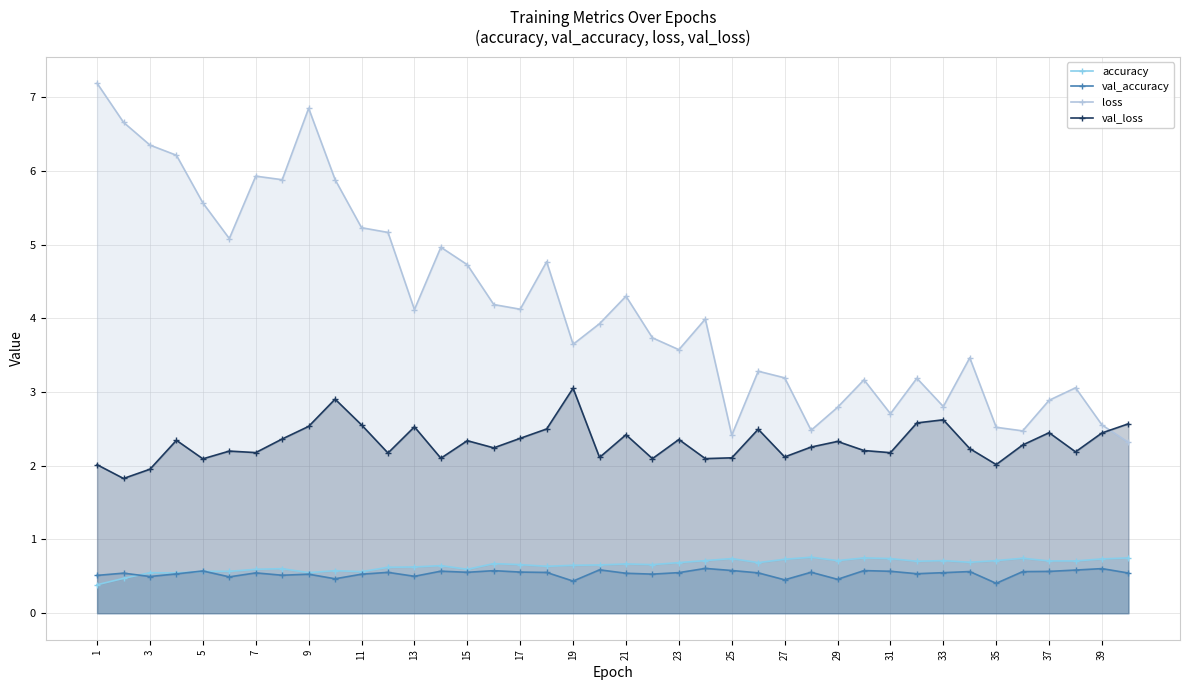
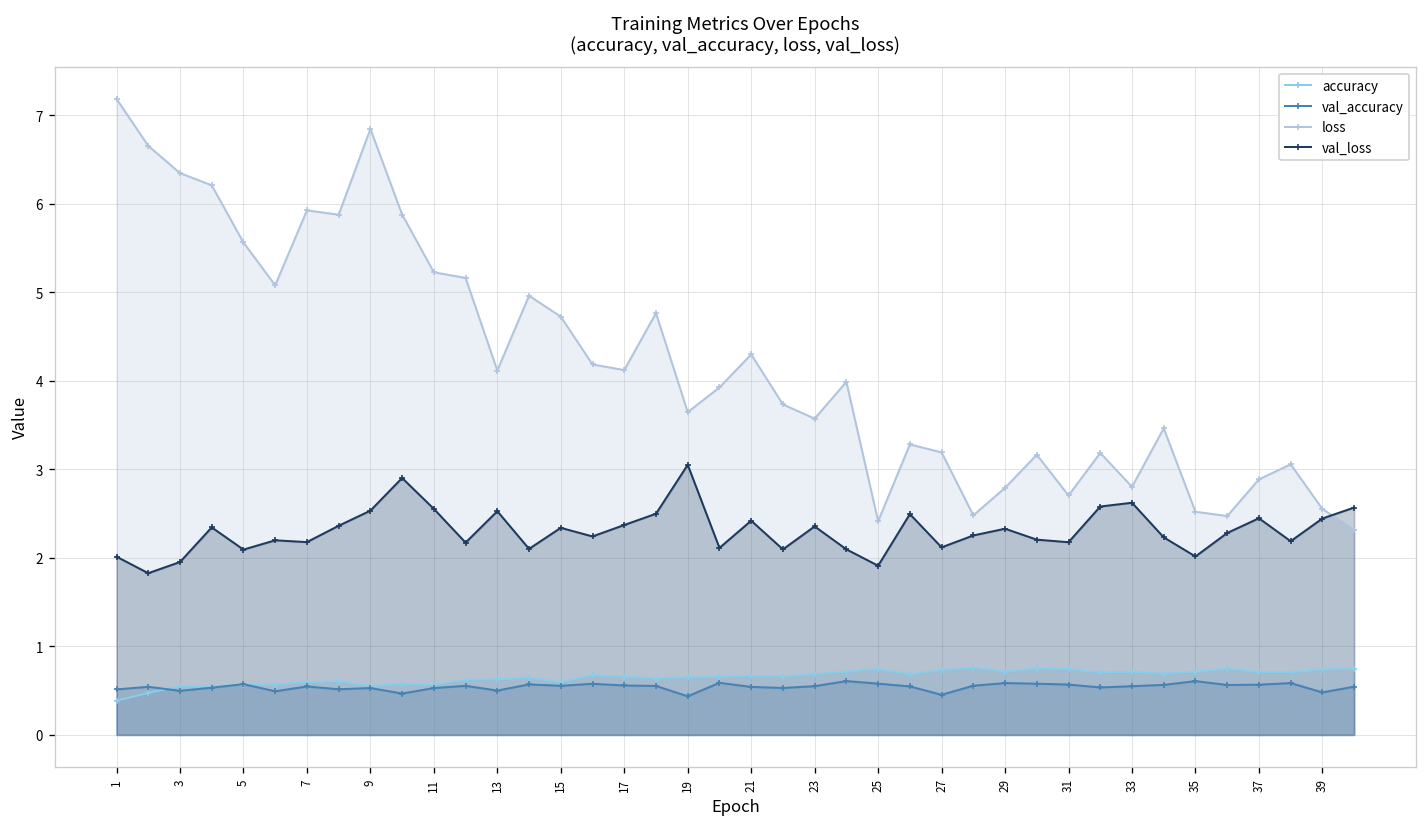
  {
    "val_accuracy": {
      "1": 0.5,
      "3": 0.5,
      "7": 0.5,
      "13": 0.5,
      "15": 0.6,
      "17": 0.6,
      "19": 0.4,
      "21": 0.5,
      "23": 0.6,
      "25": 0.6,
      "27": 0.5,
-     "29": 0.5,
+     "29": 0.6,
      "31": 0.6,
      "33": 0.6,
-     "35": 0.4,
+     "35": 0.6,
      "37": 0.6,
-     "39": 0.6
+     "39": 0.5
    },
    "val_loss": {
      "1": 2.0,
      "3": 2.0,
      "5": 2.1,
      "7": 2.2,
      "9": 2.5,
      "11": 2.6,
      "13": 2.5,
      "15": 2.3,
      "17": 2.4,
      "19": 3.1,
      "21": 2.4,
      "23": 2.4,
-     "25": 2.1,
+     "25": 1.9,
      "27": 2.1,
      "29": 2.3,
      "31": 2.2,
      "33": 2.6,
      "35": 2.0,
      "37": 2.4,
      "39": 2.4
    }
  }
